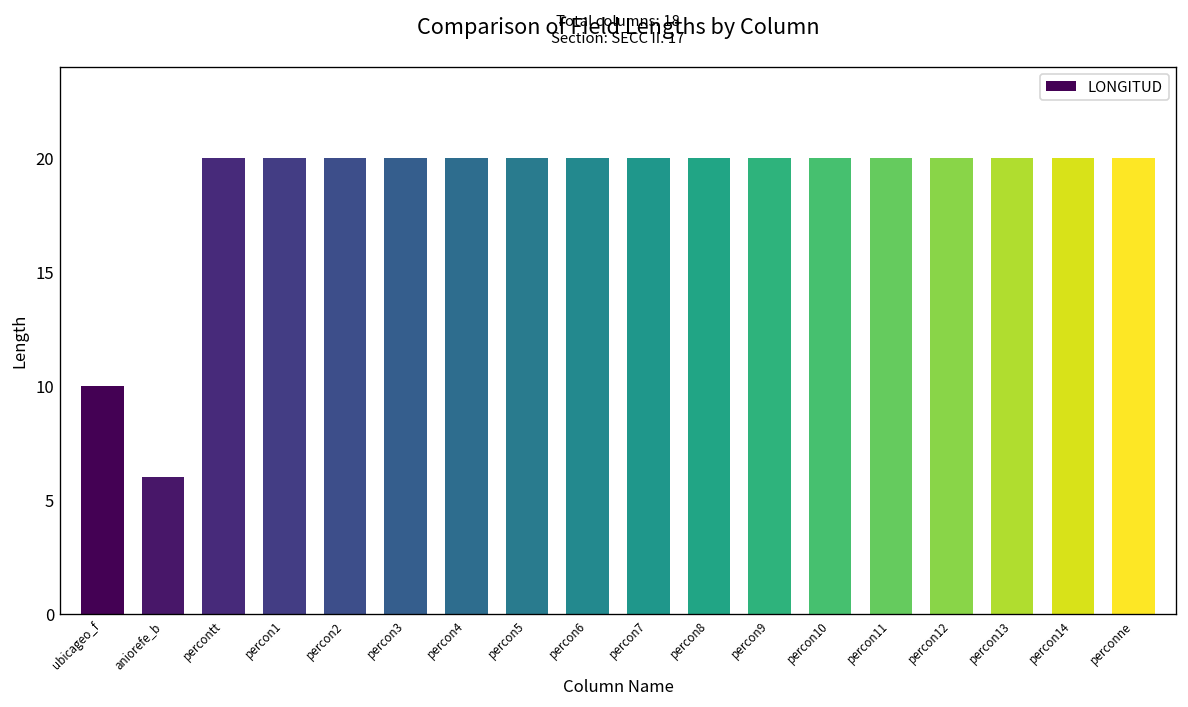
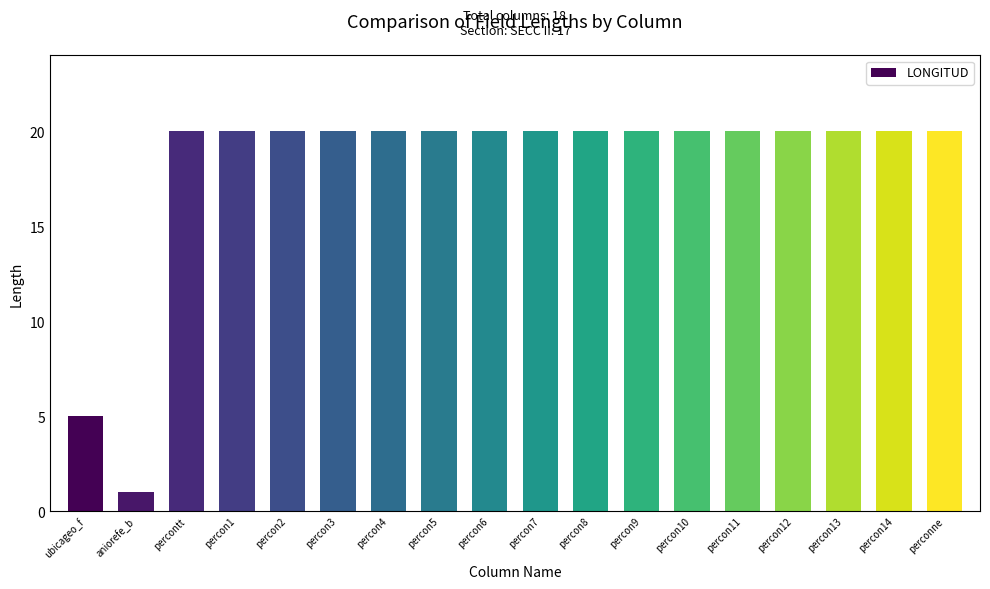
  {
-   "ubicageo_f": 10,
-   "aniorefe_b": 6,
+   "ubicageo_f": 5,
+   "aniorefe_b": 1,
    "percontt": 20,
    "percon1": 20,
    "percon2": 20,
    "percon3": 20,
    "percon4": 20,
    "percon5": 20,
    "percon6": 20,
    "percon7": 20,
    "percon8": 20,
    "percon9": 20,
    "percon10": 20,
    "percon11": 20,
    "percon12": 20,
    "percon13": 20,
    "percon14": 20,
    "perconne": 20
  }
